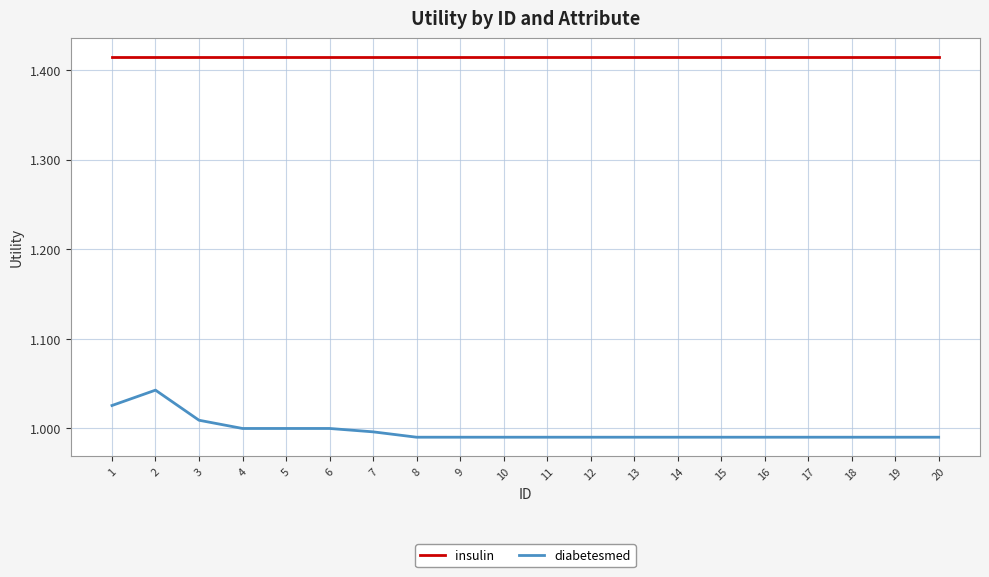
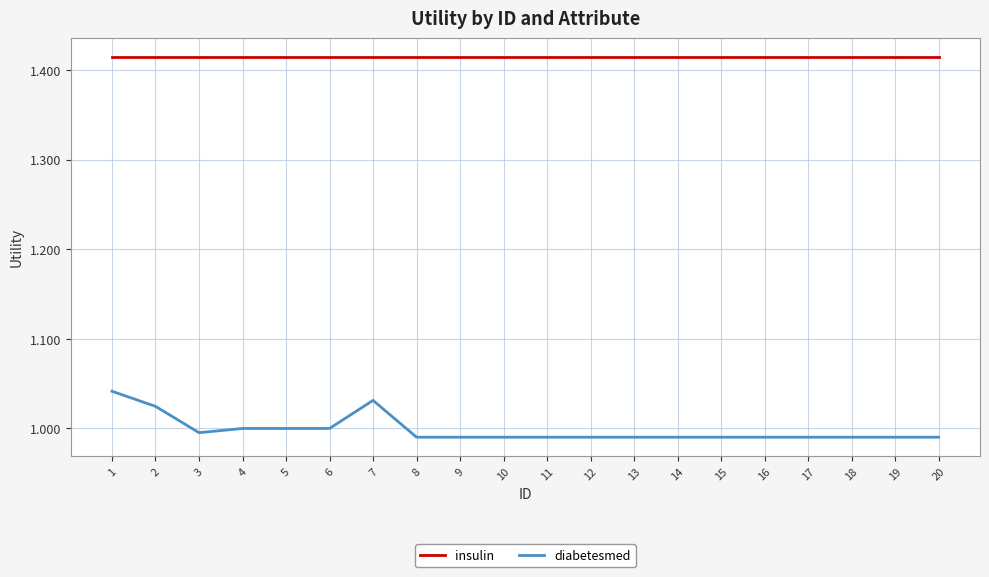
  {
    "insulin": {
      "1": 1.41,
      "2": 1.41,
      "3": 1.41,
      "4": 1.41,
      "5": 1.41,
      "6": 1.41,
      "7": 1.41,
      "8": 1.41,
      "9": 1.41,
      "10": 1.41,
      "11": 1.41,
      "12": 1.41,
      "13": 1.41,
      "14": 1.41,
      "15": 1.41,
      "16": 1.41,
      "17": 1.41,
      "18": 1.41,
      "19": 1.41,
      "20": 1.41
    },
    "diabetesmed": {
-     "1": 1.03,
-     "2": 1.04,
-     "3": 1.01,
+     "1": 1.04,
+     "2": 1.02,
+     "3": 1.00,
      "4": 1.00,
      "5": 1.00,
      "6": 1.00,
-     "7": 1.00,
+     "7": 1.03,
      "8": 0.99,
      "9": 0.99,
      "10": 0.99,
      "11": 0.99,
      "12": 0.99,
      "13": 0.99,
      "14": 0.99,
      "15": 0.99,
      "16": 0.99,
      "17": 0.99,
      "18": 0.99,
      "19": 0.99,
      "20": 0.99
    }
  }
